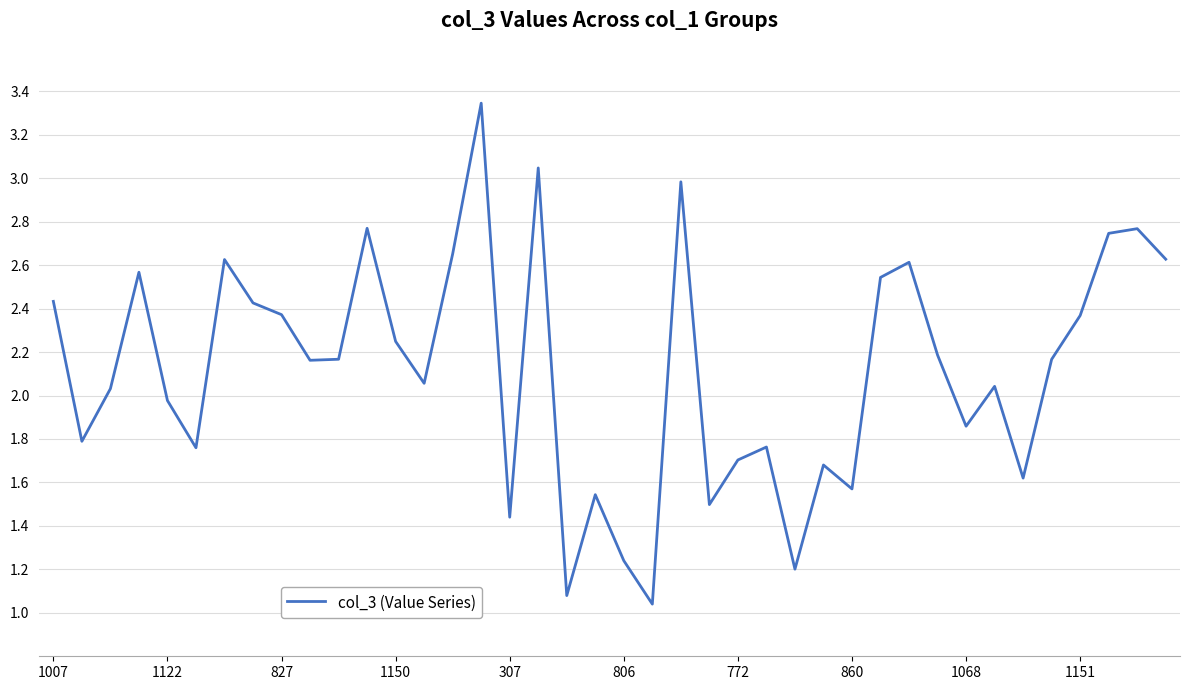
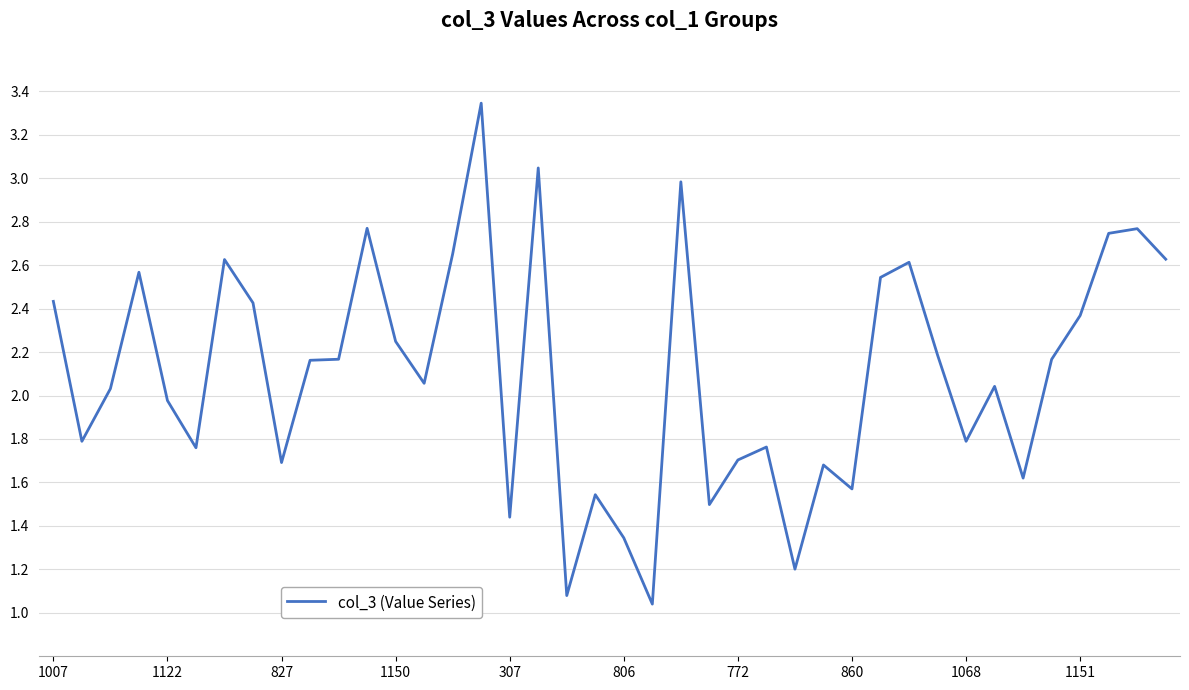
  {
    "1007": 2.43,
    "1122": 1.98,
-   "827": 2.37,
+   "827": 1.69,
    "1150": 2.25,
    "307": 1.44,
-   "806": 1.24,
+   "806": 1.34,
    "772": 1.70,
    "860": 1.57,
-   "1068": 1.86,
+   "1068": 1.79,
    "1151": 2.37
  }
